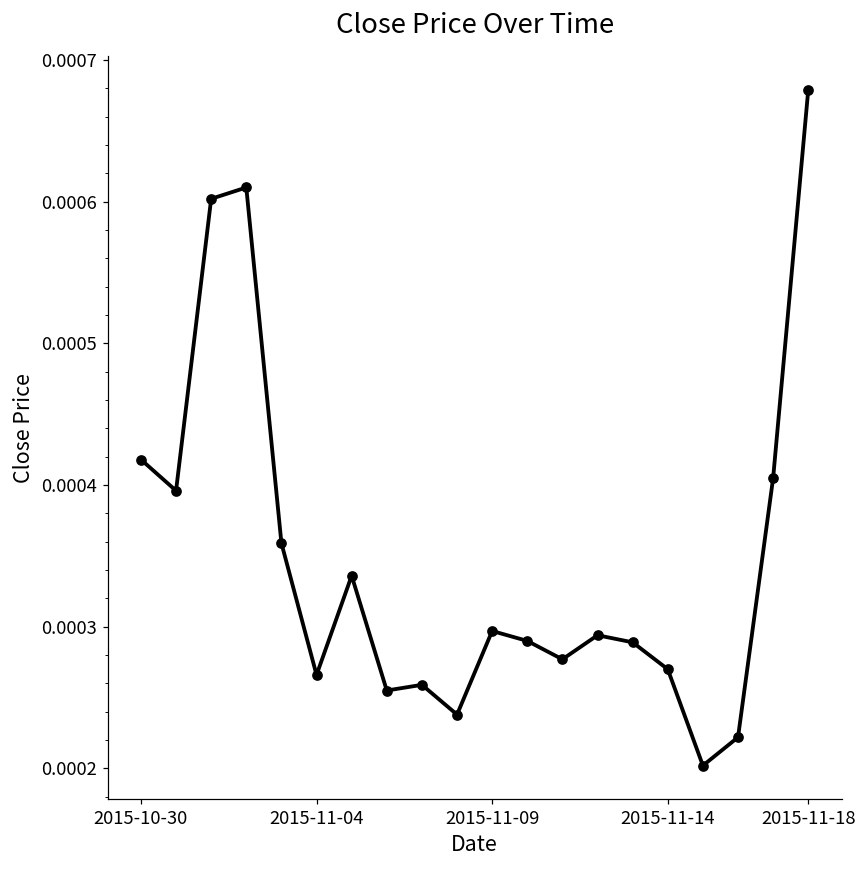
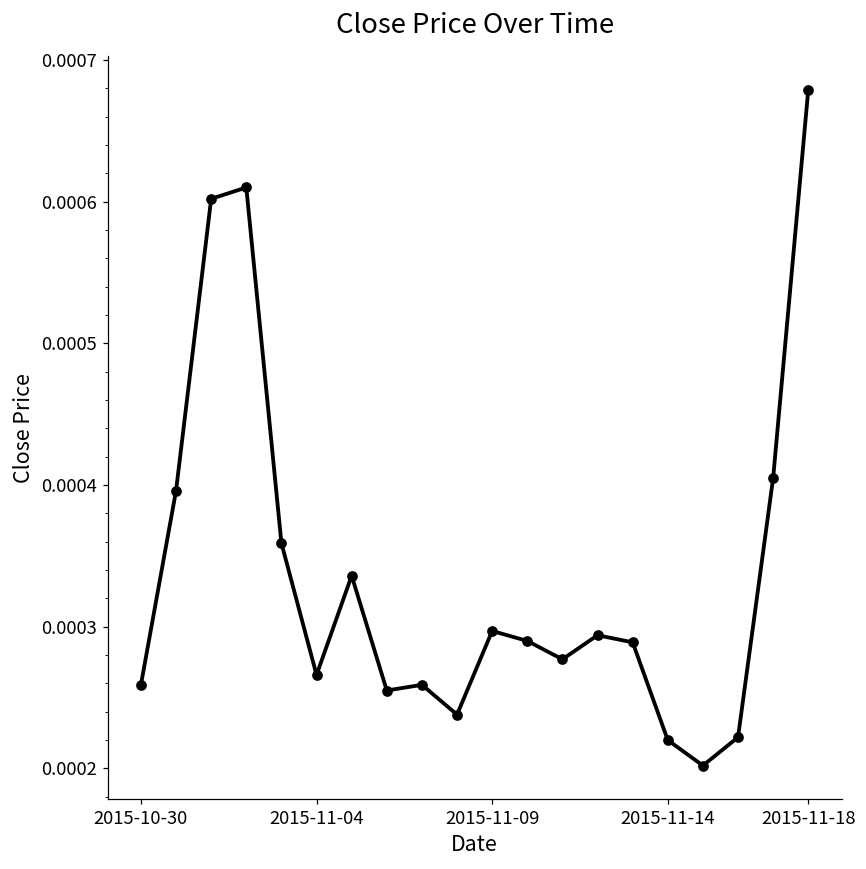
  {
-   "2015-10-30": 0.000418,
+   "2015-10-30": 0.000259,
    "2015-11-04": 0.000266,
    "2015-11-09": 0.000297,
-   "2015-11-14": 0.00027,
+   "2015-11-14": 0.00022,
    "2015-11-18": 0.000679
  }
